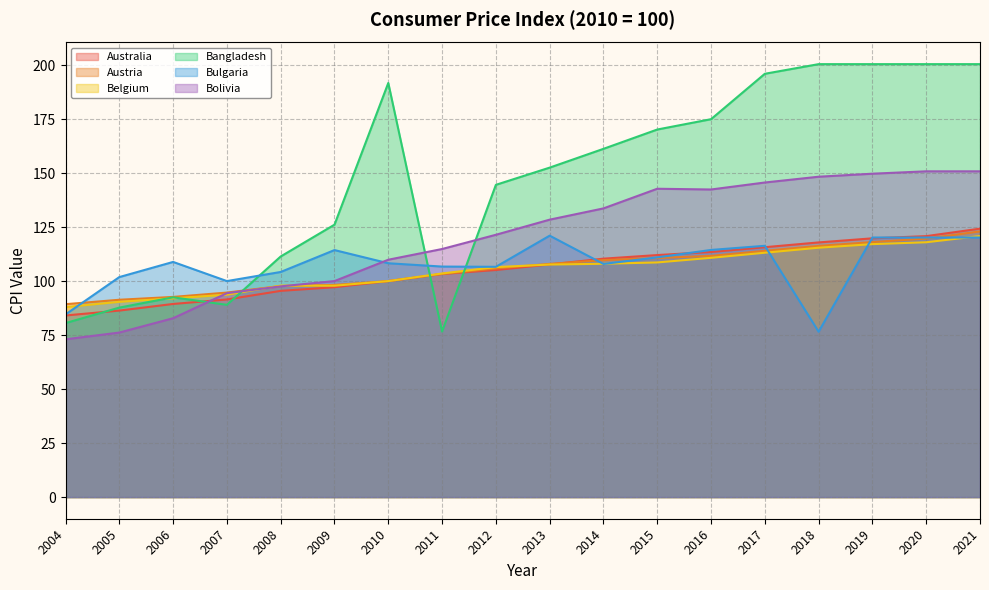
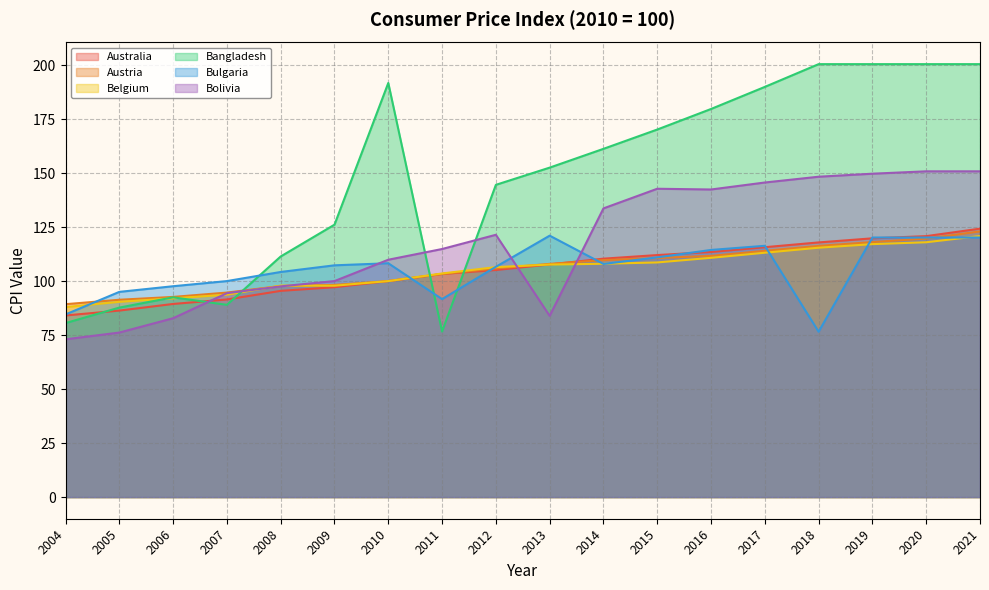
  {
    "Bangladesh": {
      "2004": 81,
      "2005": 88,
      "2007": 89,
      "2008": 111,
      "2009": 126,
      "2010": 192,
      "2011": 77,
      "2012": 145,
      "2013": 153,
      "2014": 161,
      "2015": 170,
-     "2016": 175,
-     "2017": 196,
+     "2016": 180,
+     "2017": 190,
      "2018": 200,
      "2019": 200,
      "2020": 200,
      "2021": 200
    },
    "Bulgaria": {
-     "2005": 102,
-     "2006": 109,
+     "2005": 95,
+     "2006": 98,
      "2007": 100,
      "2008": 104,
-     "2009": 114,
+     "2009": 107,
      "2010": 108,
-     "2011": 107,
+     "2011": 92,
      "2013": 121,
      "2018": 77
    },
    "Bolivia": {
      "2004": 73,
      "2005": 76,
      "2006": 83,
      "2009": 100,
      "2010": 110,
      "2011": 115,
      "2012": 121,
-     "2013": 128,
+     "2013": 84,
      "2014": 134,
      "2015": 143,
      "2016": 142,
      "2017": 146,
      "2018": 148,
      "2019": 150,
      "2020": 151,
      "2021": 151
    }
  }
